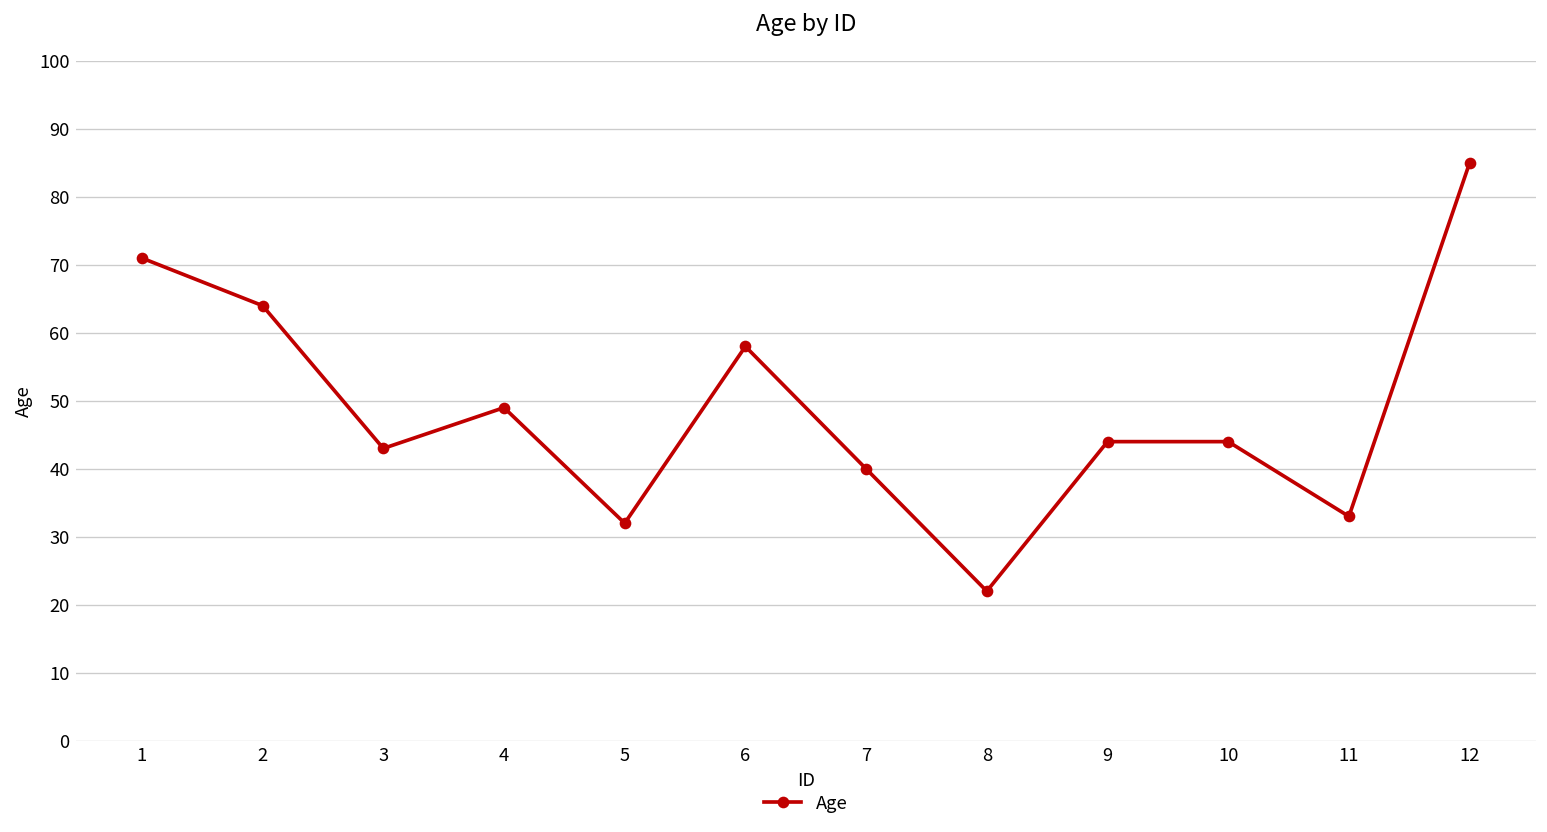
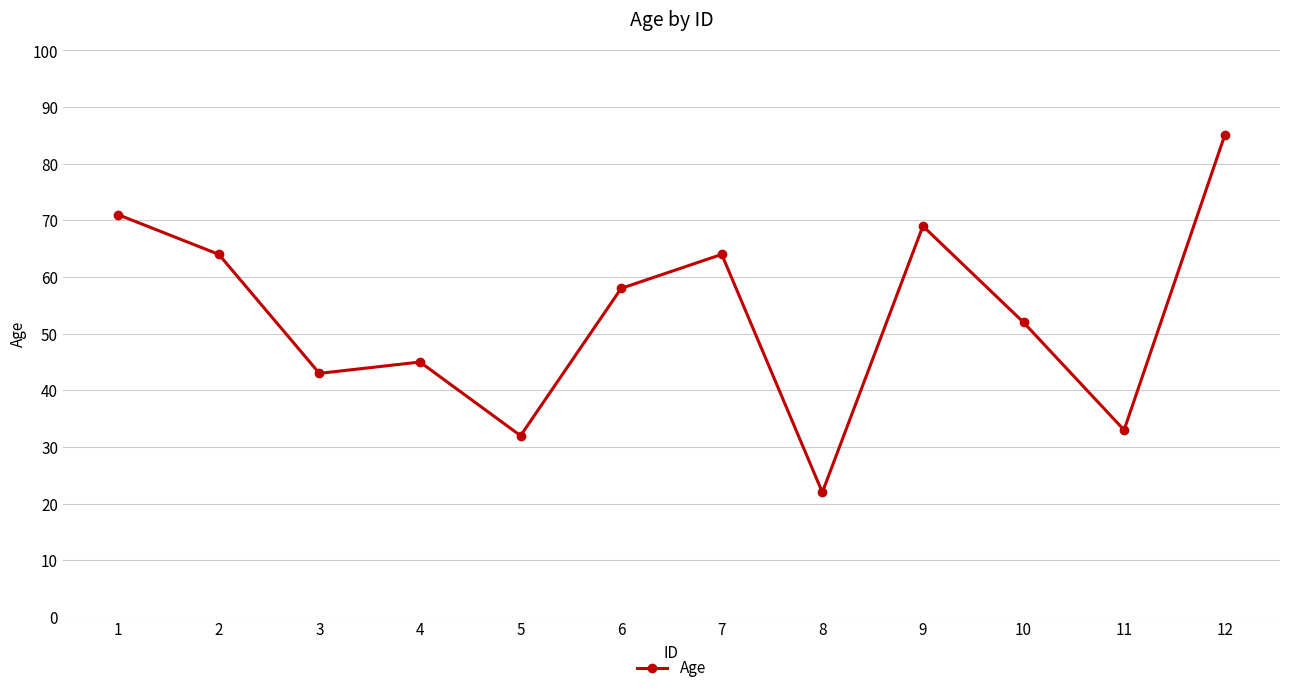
  {
    "1": 71,
    "2": 64,
    "3": 43,
-   "4": 49,
+   "4": 45,
    "5": 32,
    "6": 58,
-   "7": 40,
+   "7": 64,
    "8": 22,
-   "9": 44,
-   "10": 44,
+   "9": 69,
+   "10": 52,
    "11": 33,
    "12": 85
  }
